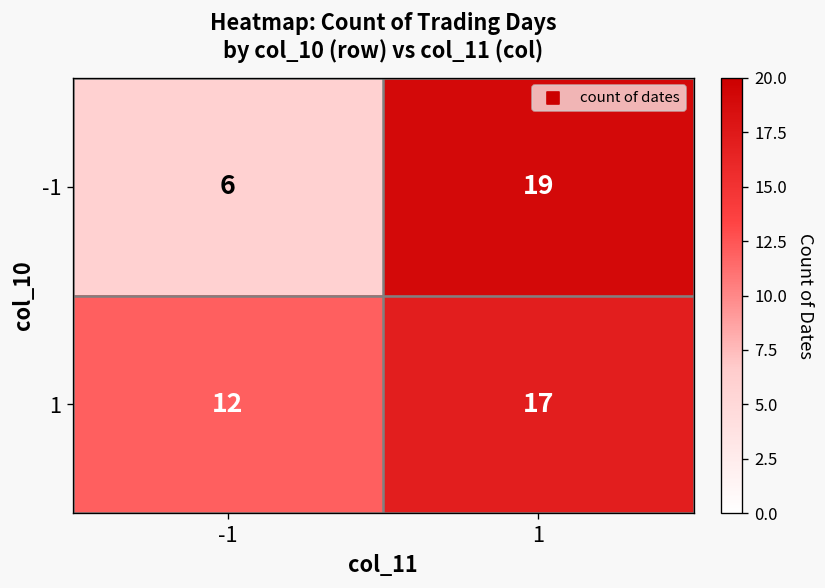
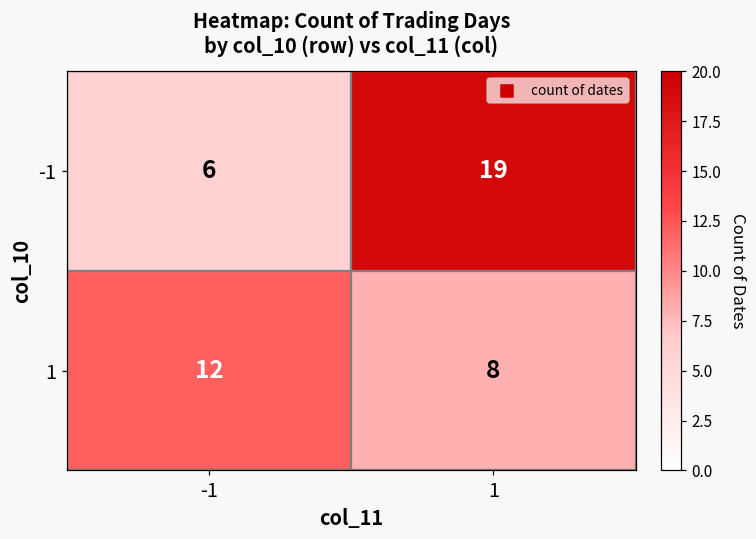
  {
    "-1": {
      "-1": 6,
      "1": 19
    },
    "1": {
      "-1": 12,
-     "1": 17
+     "1": 8
    }
  }
